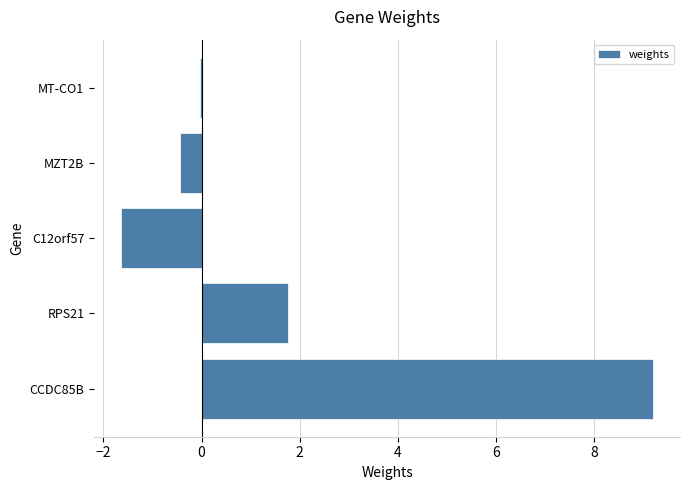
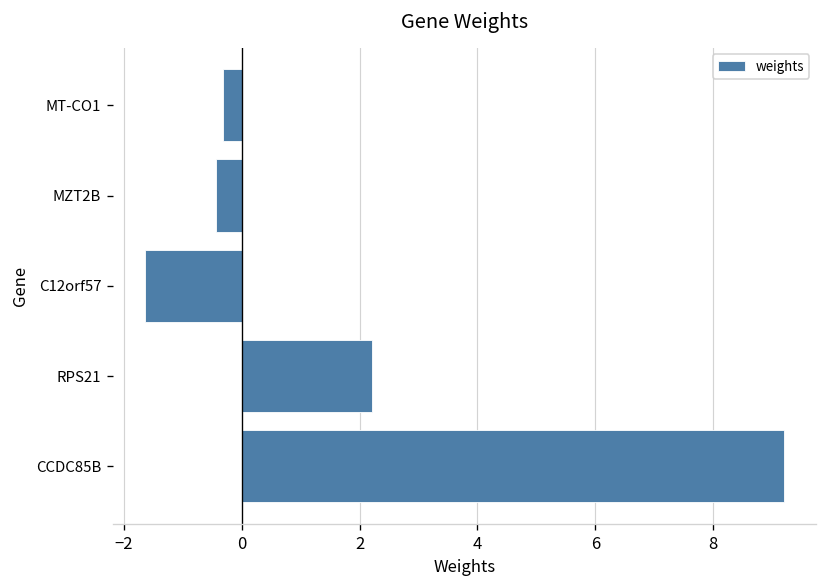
  {
-   "MT-CO1": 0.0,
+   "MT-CO1": -0.3,
    "MZT2B": -0.4,
    "C12orf57": -1.6,
-   "RPS21": 1.8,
+   "RPS21": 2.2,
    "CCDC85B": 9.2
  }
